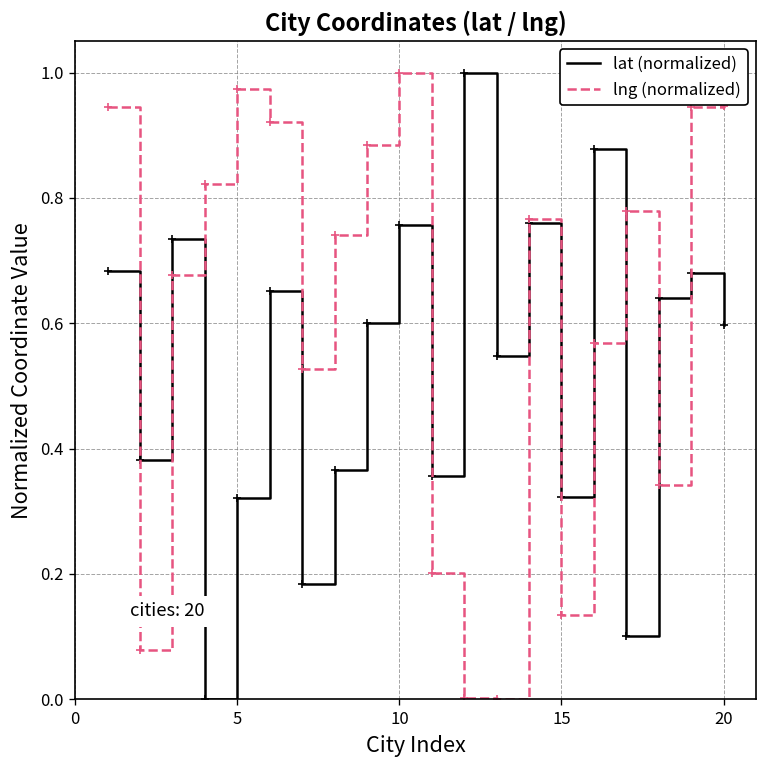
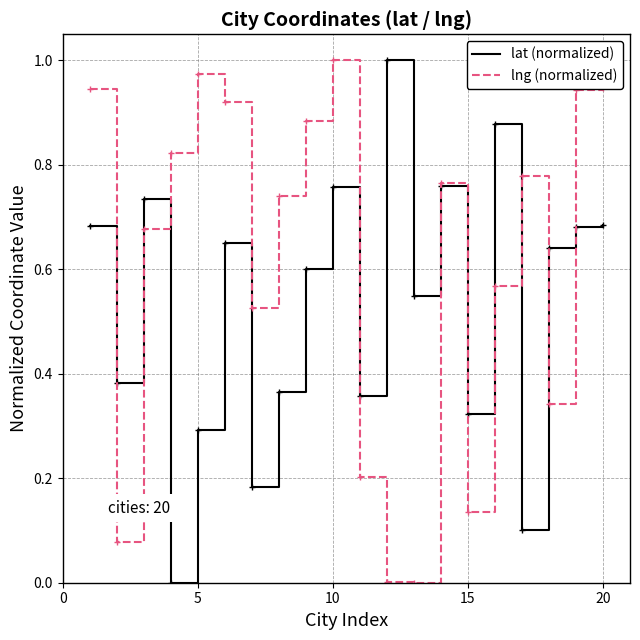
  {
    "lat (normalized)": {
-     "5": 0.32,
+     "5": 0.29,
      "10": 0.76,
      "15": 0.32,
-     "20": 0.60
+     "20": 0.69
    },
    "lng (normalized)": {
      "5": 0.97,
      "10": 1.00,
      "15": 0.13
    }
  }
